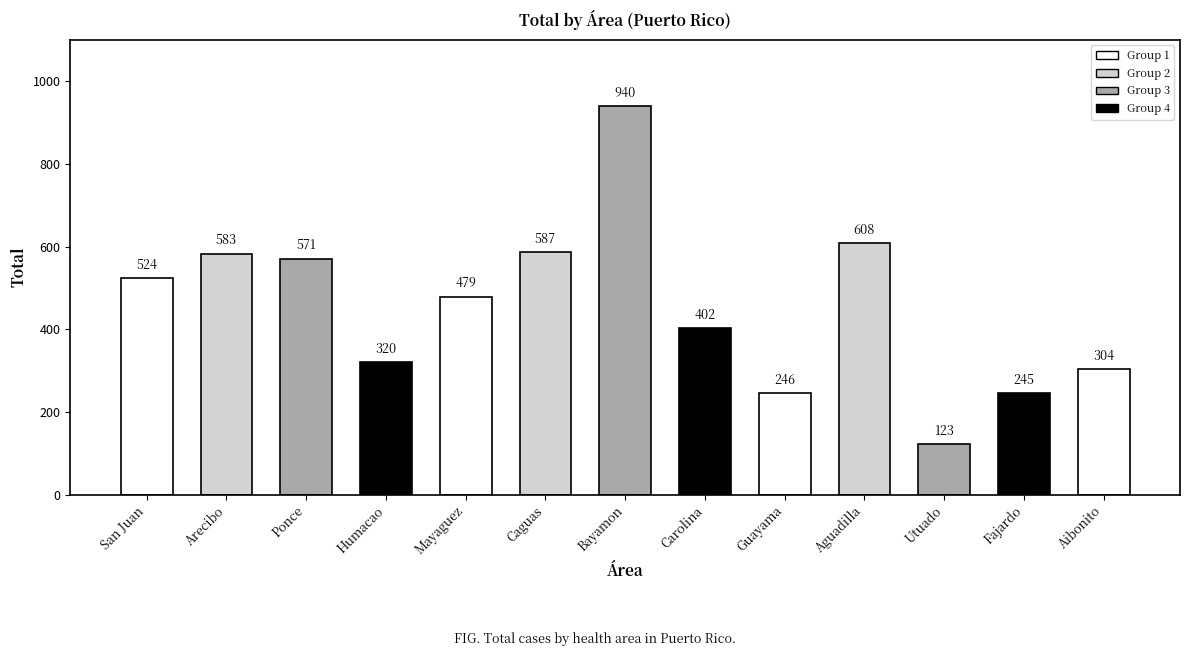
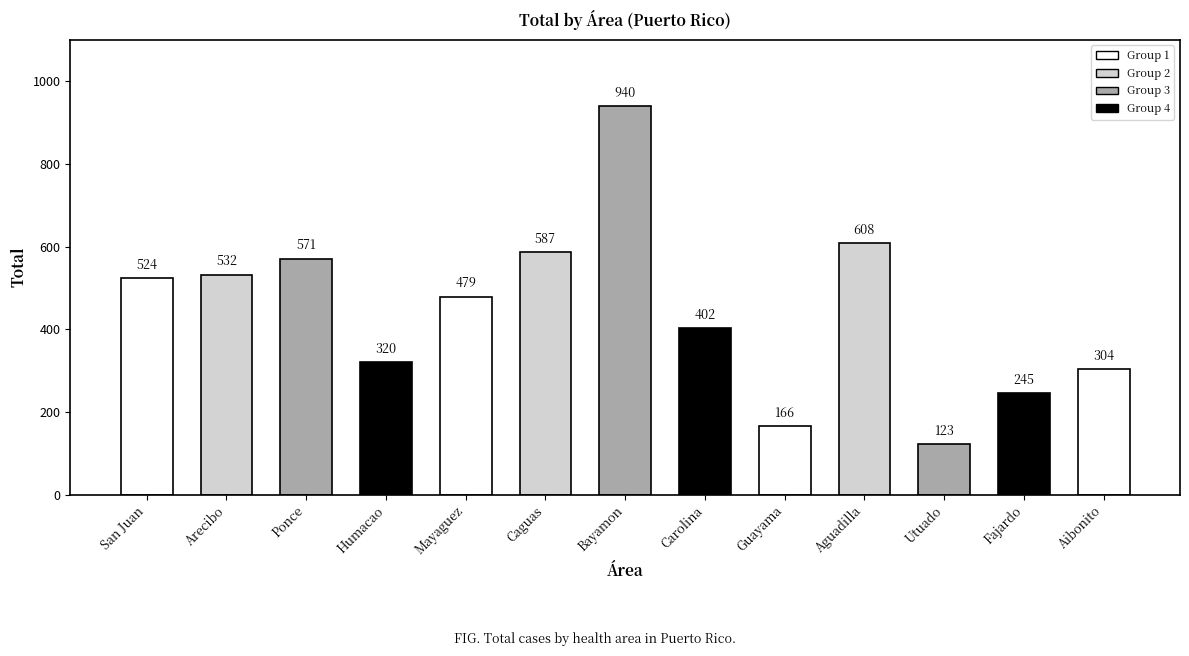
  {
    "San Juan": 524,
-   "Arecibo": 583,
+   "Arecibo": 532,
    "Ponce": 571,
    "Humacao": 320,
    "Mayaguez": 479,
    "Caguas": 587,
    "Bayamon": 940,
    "Carolina": 402,
-   "Guayama": 246,
+   "Guayama": 166,
    "Aguadilla": 608,
    "Utuado": 123,
    "Fajardo": 245,
    "Aibonito": 304
  }
